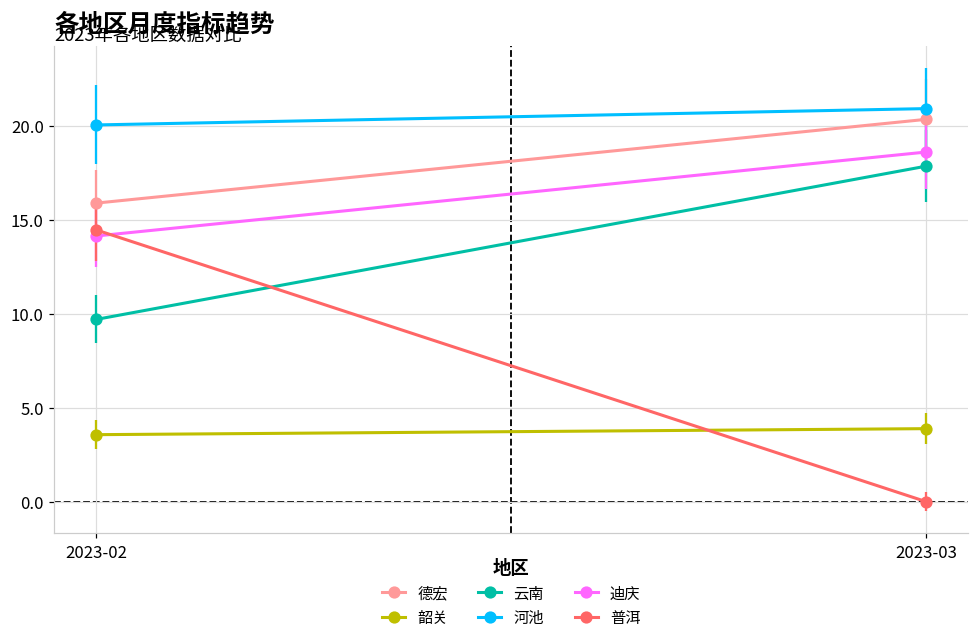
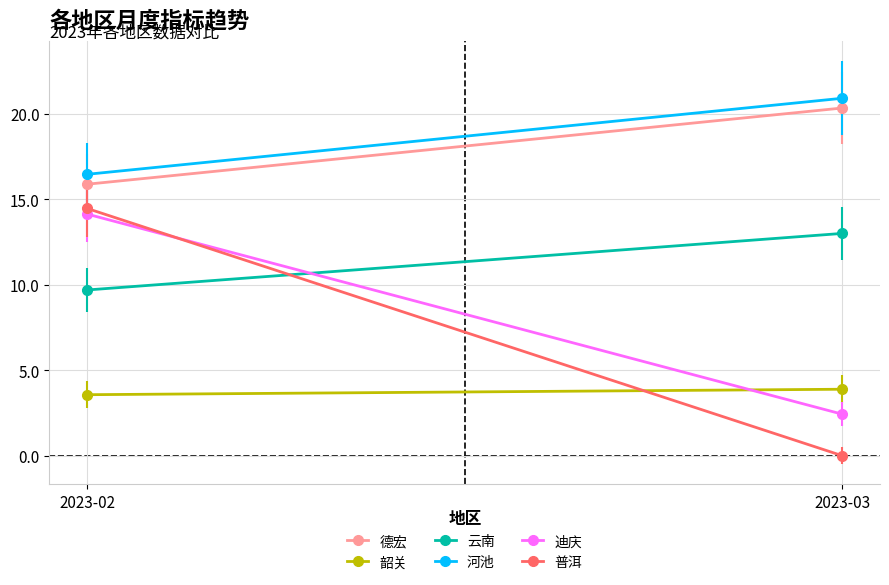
  {
    "德宏": {
      "2023-02": 15.9,
      "2023-03": 20.4
    },
    "韶关": {
      "2023-02": 3.6,
      "2023-03": 3.9
    },
    "云南": {
      "2023-02": 9.7,
-     "2023-03": 17.9
+     "2023-03": 13.0
    },
    "河池": {
-     "2023-02": 20.1,
+     "2023-02": 16.5,
      "2023-03": 20.9
    },
    "迪庆": {
      "2023-02": 14.1,
-     "2023-03": 18.6
+     "2023-03": 2.4
    },
    "普洱": {
      "2023-02": 14.5,
      "2023-03": 0.0
    }
  }
